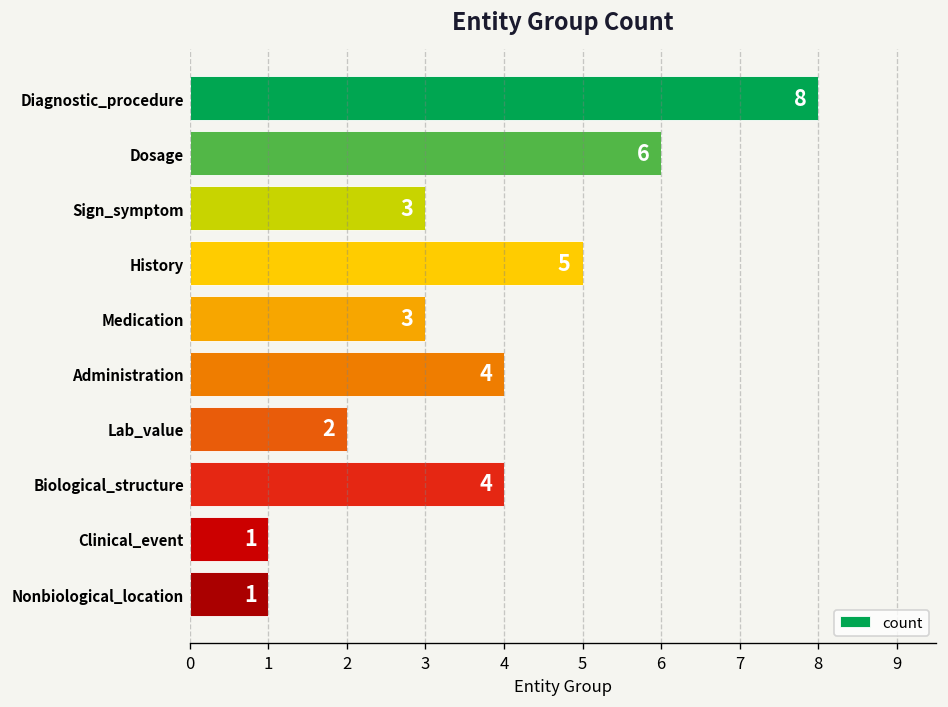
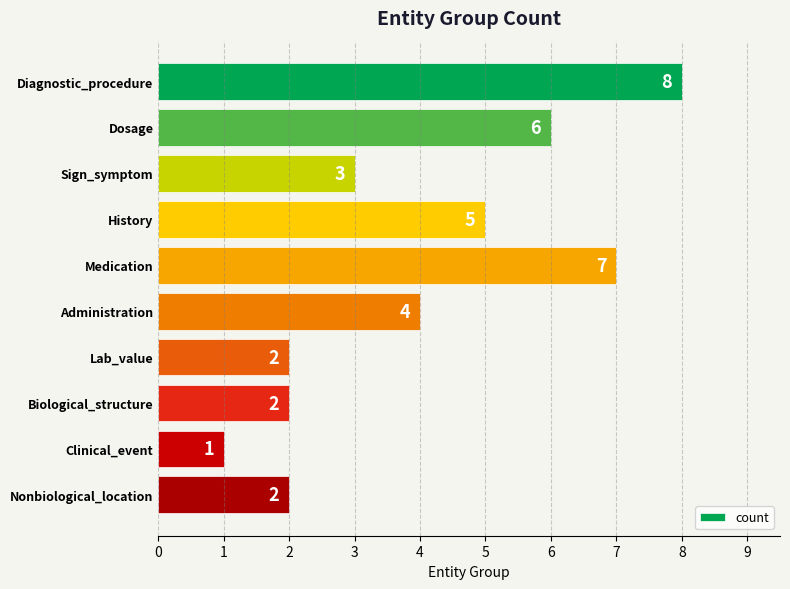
  {
    "Diagnostic_procedure": 8,
    "Dosage": 6,
    "Sign_symptom": 3,
    "History": 5,
-   "Medication": 3,
+   "Medication": 7,
    "Administration": 4,
    "Lab_value": 2,
-   "Biological_structure": 4,
+   "Biological_structure": 2,
    "Clinical_event": 1,
-   "Nonbiological_location": 1
+   "Nonbiological_location": 2
  }
